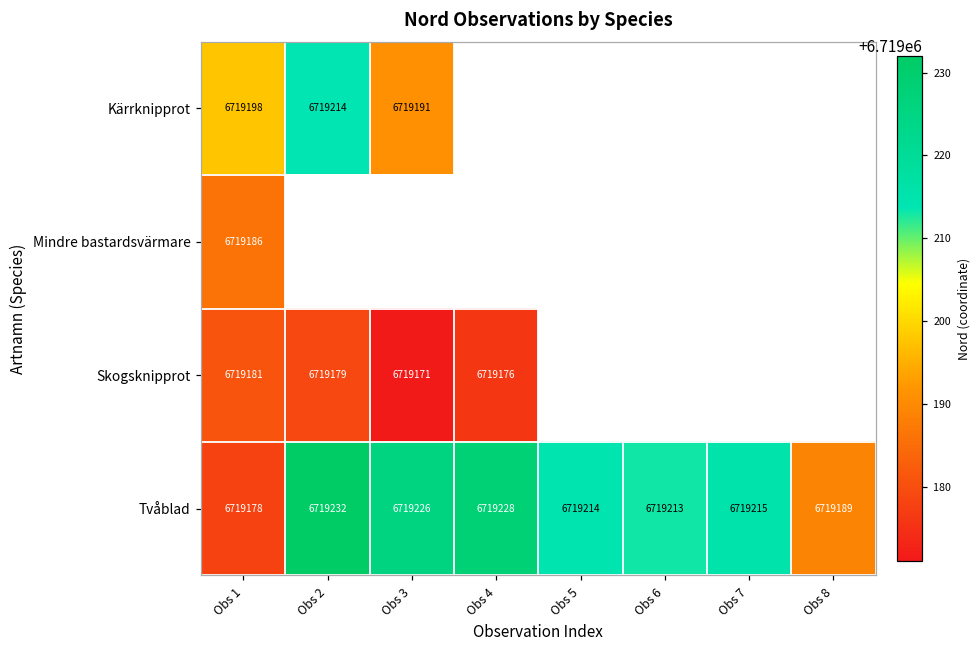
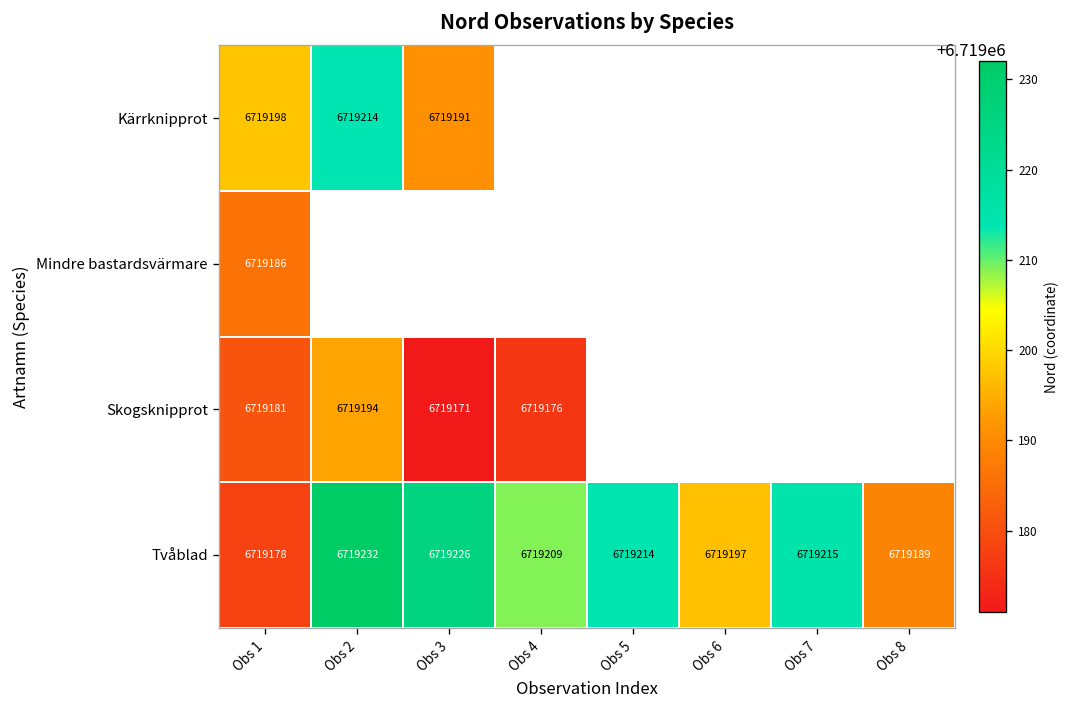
  {
    "Kärrknipprot": {
      "Obs 1": 6719198,
      "Obs 2": 6719214,
      "Obs 3": 6719191
    },
    "Mindre bastardsvärmare": {
      "Obs 1": 6719186
    },
    "Skogsknipprot": {
      "Obs 1": 6719181,
-     "Obs 2": 6719179,
+     "Obs 2": 6719194,
      "Obs 3": 6719171,
      "Obs 4": 6719176
    },
    "Tvåblad": {
      "Obs 1": 6719178,
      "Obs 2": 6719232,
      "Obs 3": 6719226,
-     "Obs 4": 6719228,
+     "Obs 4": 6719209,
      "Obs 5": 6719214,
-     "Obs 6": 6719213,
+     "Obs 6": 6719197,
      "Obs 7": 6719215,
      "Obs 8": 6719189
    }
  }
